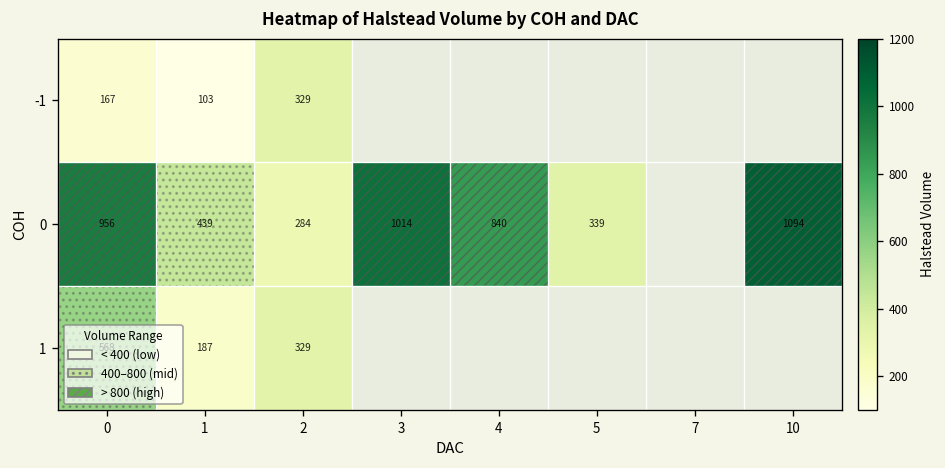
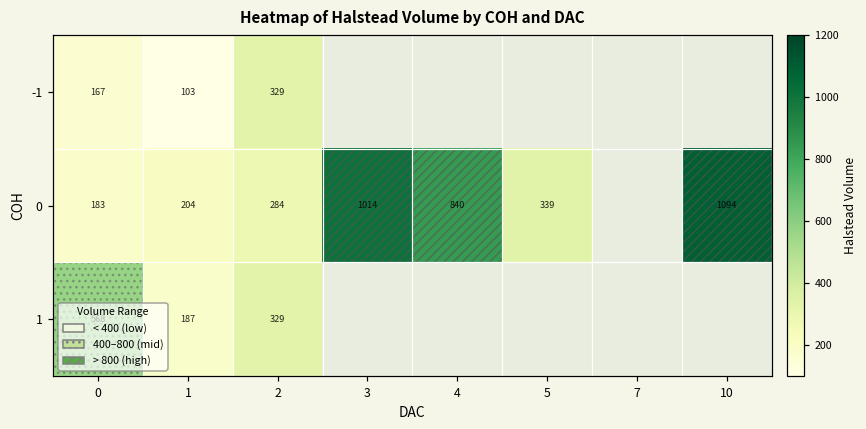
  {
    "-1": {
      "0": 167,
      "1": 103,
      "2": 329
    },
    "0": {
-     "0": 956,
-     "1": 439,
+     "0": 183,
+     "1": 204,
      "2": 284,
      "3": 1014,
      "4": 840,
      "5": 339,
      "10": 1094
    },
    "1": {
      "1": 187,
      "2": 329
    }
  }
